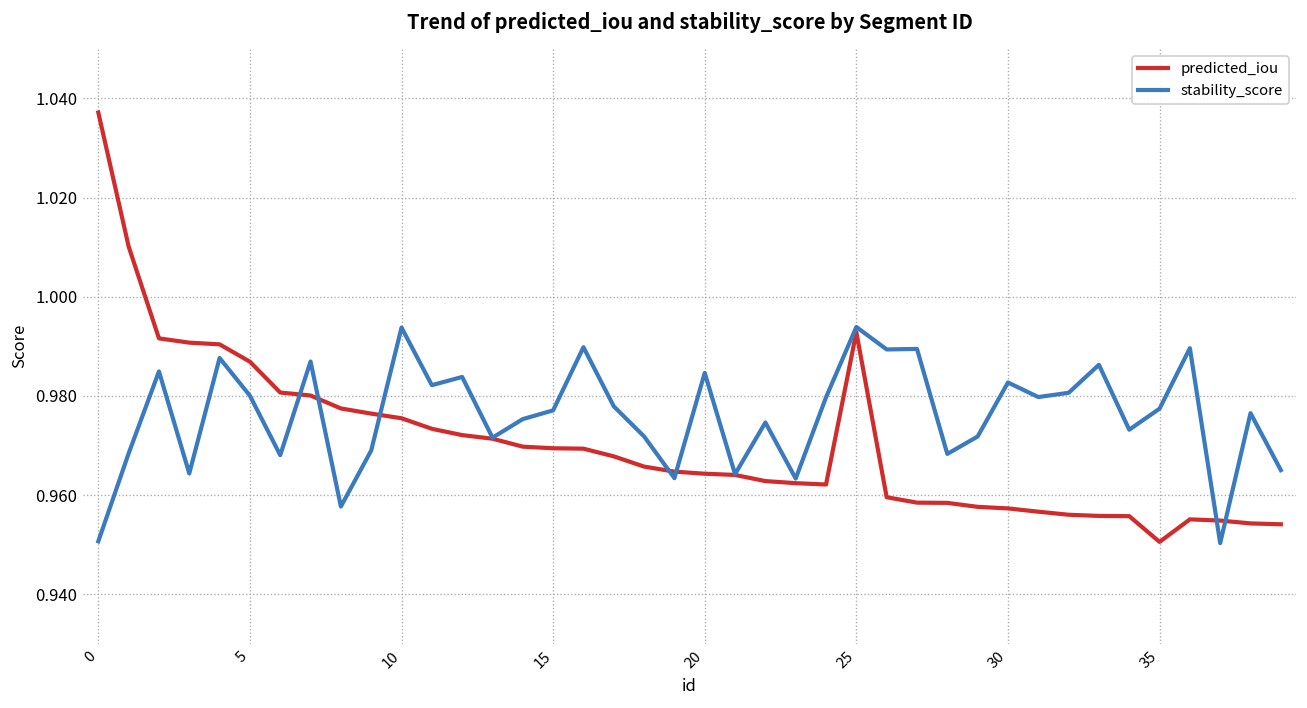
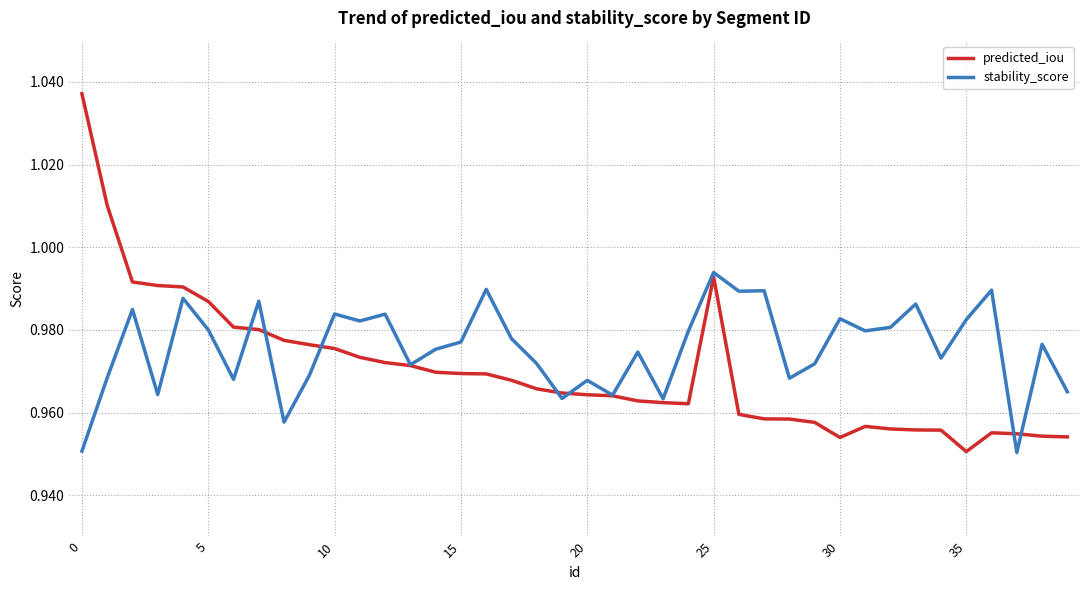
  {
    "predicted_iou": {
      "0": 1.037,
      "5": 0.987,
      "10": 0.975,
      "15": 0.969,
      "20": 0.964,
      "25": 0.993,
-     "30": 0.957,
+     "30": 0.954,
      "35": 0.951
    },
    "stability_score": {
      "0": 0.951,
      "5": 0.980,
-     "10": 0.994,
+     "10": 0.984,
      "15": 0.977,
-     "20": 0.985,
+     "20": 0.968,
      "25": 0.994,
      "30": 0.983,
-     "35": 0.977
+     "35": 0.982
    }
  }
